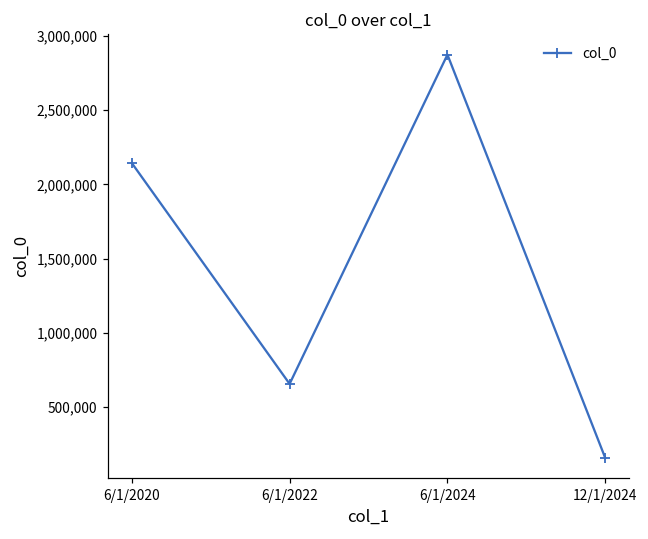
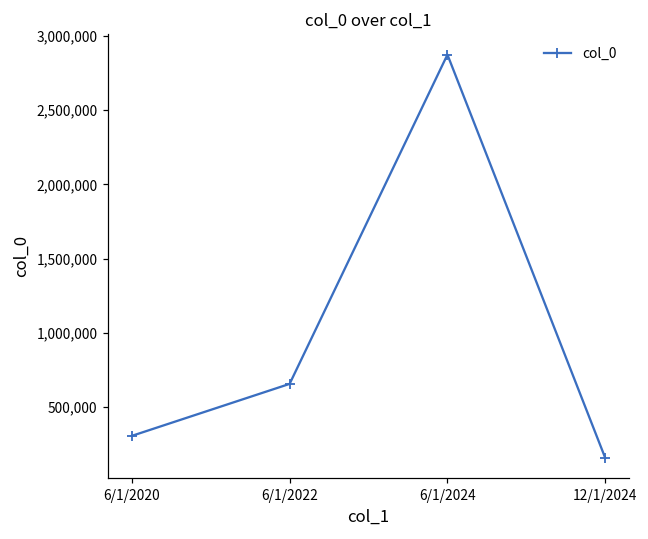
  {
-   "6/1/2020": "2,140,000",
+   "6/1/2020": "310,000",
    "6/1/2022": "660,000",
    "6/1/2024": "2,880,000",
    "12/1/2024": "160,000"
  }
